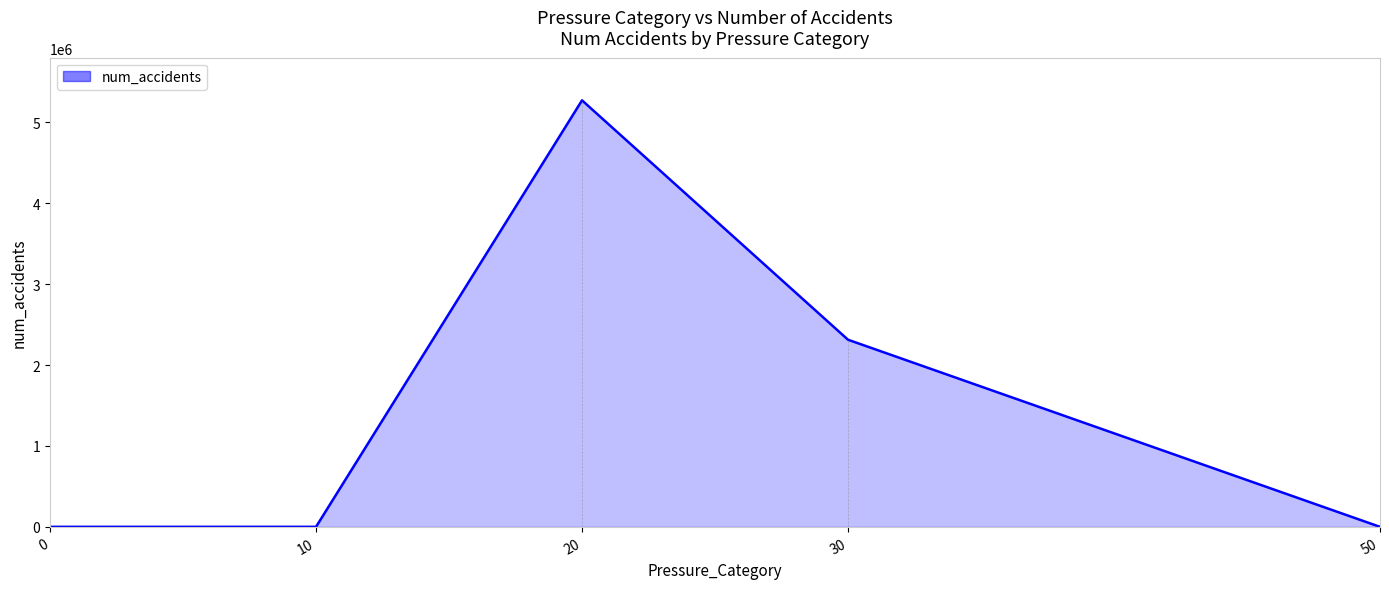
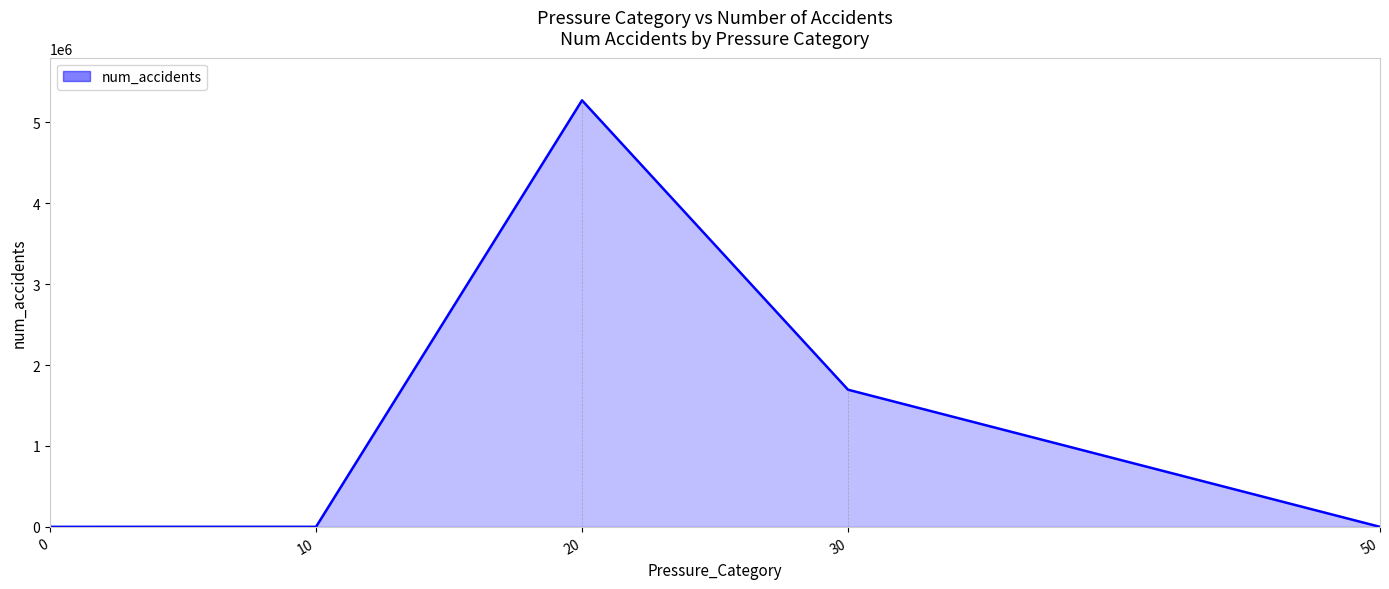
  {
    "num_accidents": {
-     "30": 2300000
+     "30": 1700000
    }
  }
